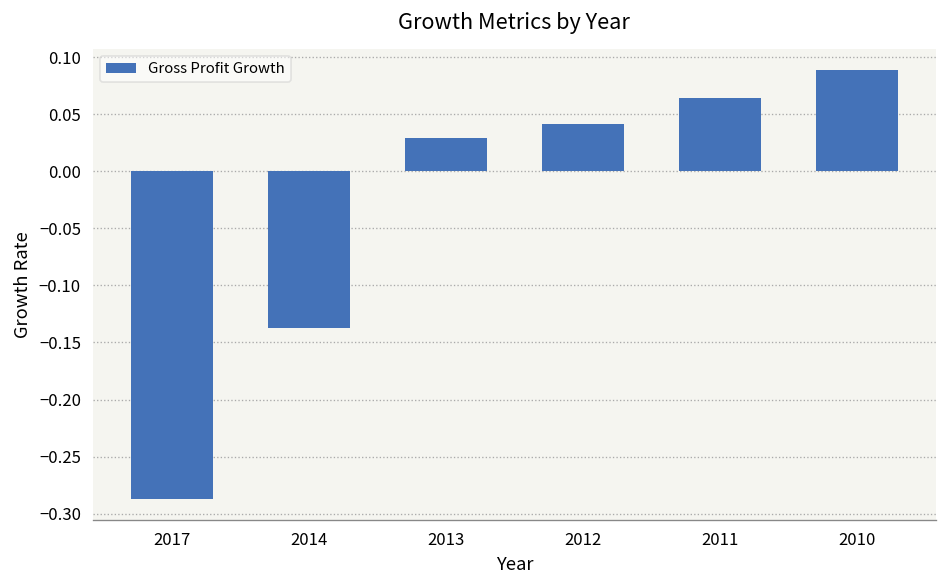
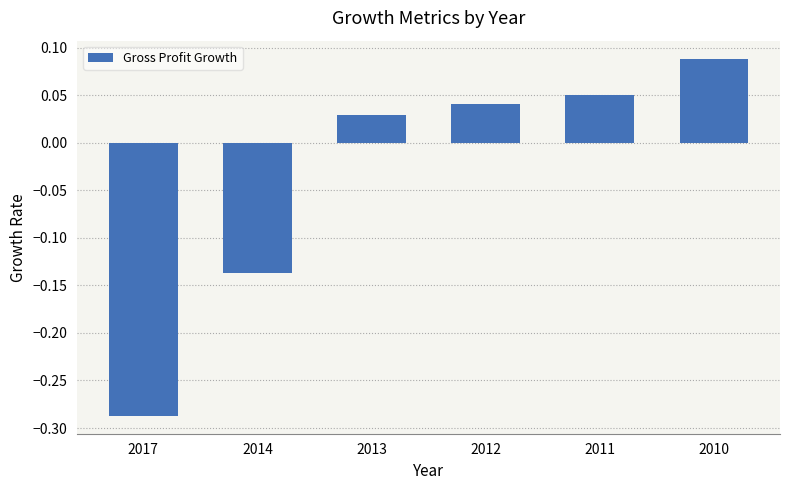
  {
    "2017": -0.29,
    "2014": -0.14,
    "2013": 0.03,
    "2012": 0.04,
-   "2011": 0.06,
+   "2011": 0.05,
    "2010": 0.09
  }
